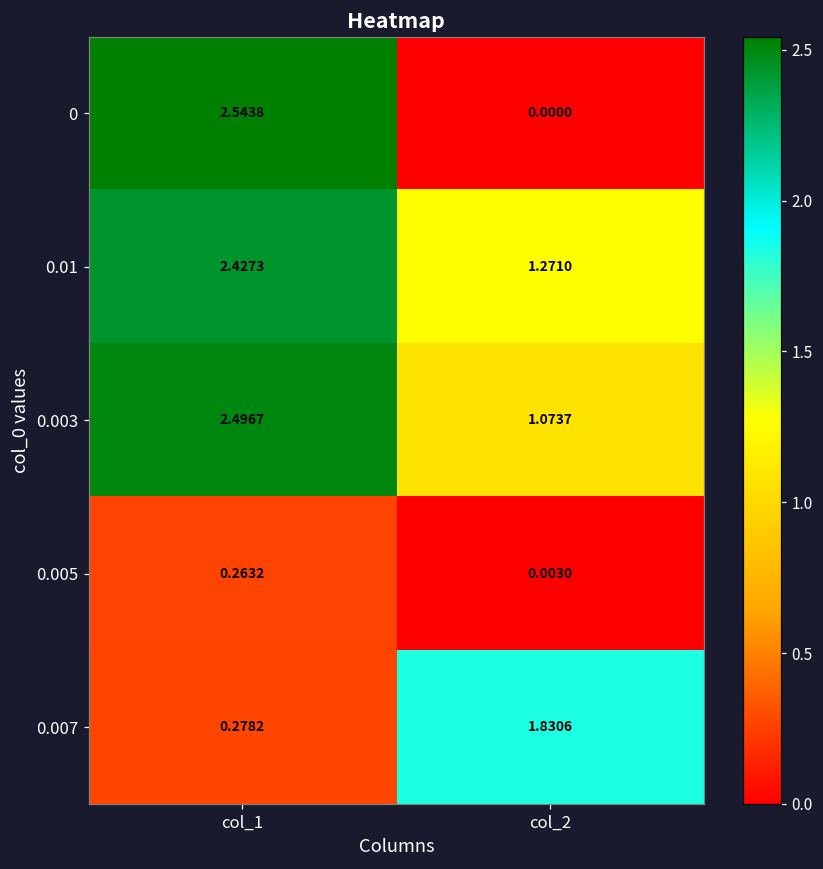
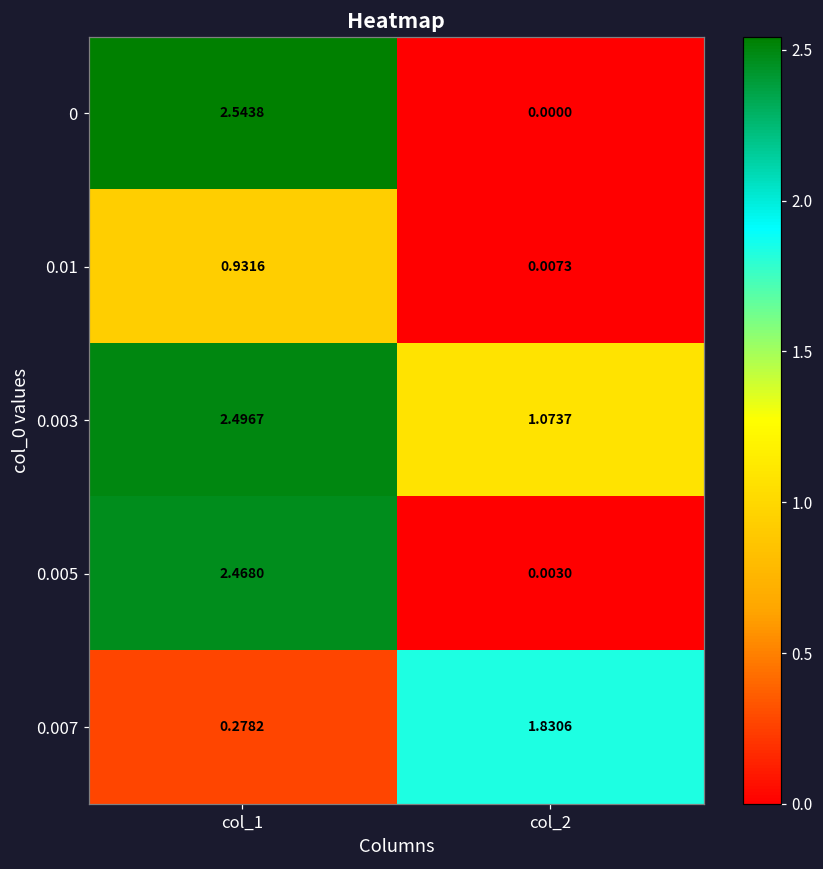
  {
    "0": {
      "col_1": 2.5438,
      "col_2": 0.0000
    },
    "0.01": {
-     "col_1": 2.4273,
-     "col_2": 1.2710
+     "col_1": 0.9316,
+     "col_2": 0.0073
    },
    "0.003": {
      "col_1": 2.4967,
      "col_2": 1.0737
    },
    "0.005": {
-     "col_1": 0.2632,
+     "col_1": 2.4680,
      "col_2": 0.0030
    },
    "0.007": {
      "col_1": 0.2782,
      "col_2": 1.8306
    }
  }
